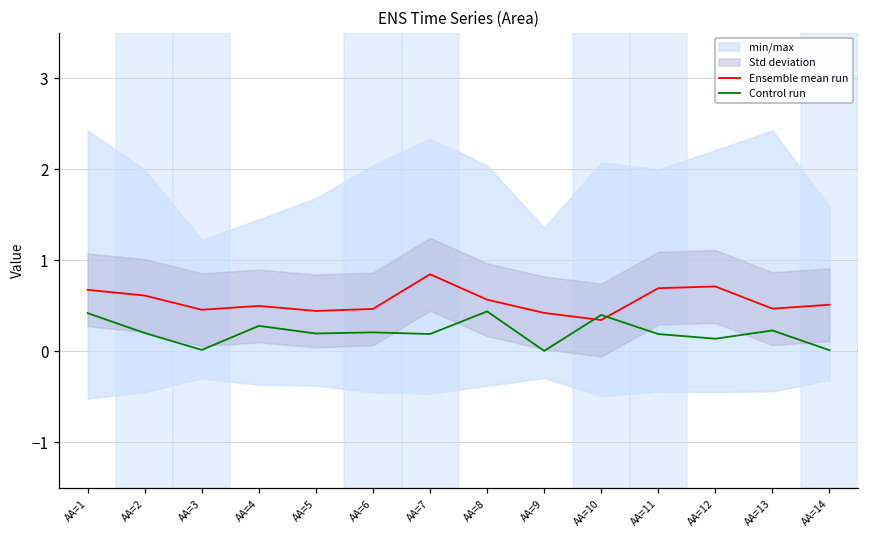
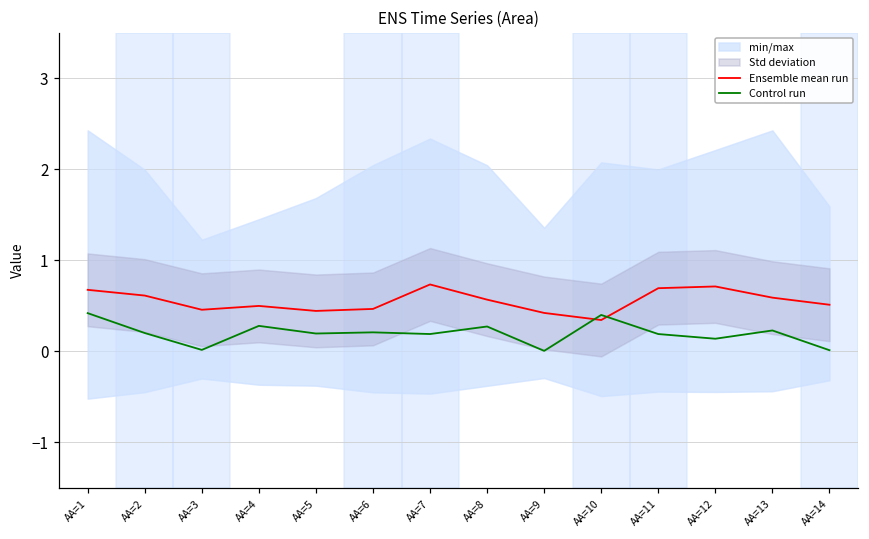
  {
    "Ensemble mean run": {
      "AA=1": 0.7,
      "AA=2": 0.6,
      "AA=3": 0.5,
      "AA=4": 0.5,
      "AA=5": 0.4,
      "AA=6": 0.5,
-     "AA=7": 0.8,
+     "AA=7": 0.7,
      "AA=8": 0.6,
      "AA=9": 0.4,
      "AA=10": 0.3,
      "AA=11": 0.7,
      "AA=12": 0.7,
-     "AA=13": 0.5,
+     "AA=13": 0.6,
      "AA=14": 0.5
    },
    "Control run": {
      "AA=1": 0.4,
      "AA=2": 0.2,
      "AA=3": 0.0,
      "AA=4": 0.3,
      "AA=5": 0.2,
      "AA=6": 0.2,
      "AA=7": 0.2,
-     "AA=8": 0.4,
+     "AA=8": 0.3,
      "AA=9": 0.0,
      "AA=10": 0.4,
      "AA=11": 0.2,
      "AA=12": 0.1,
      "AA=13": 0.2,
      "AA=14": 0.0
    }
  }
